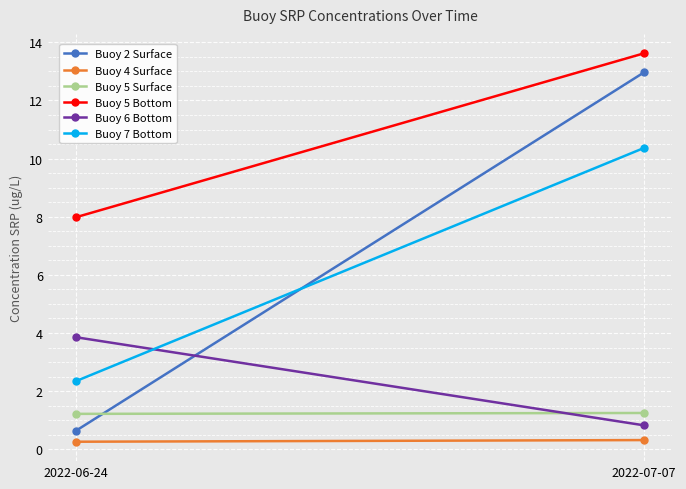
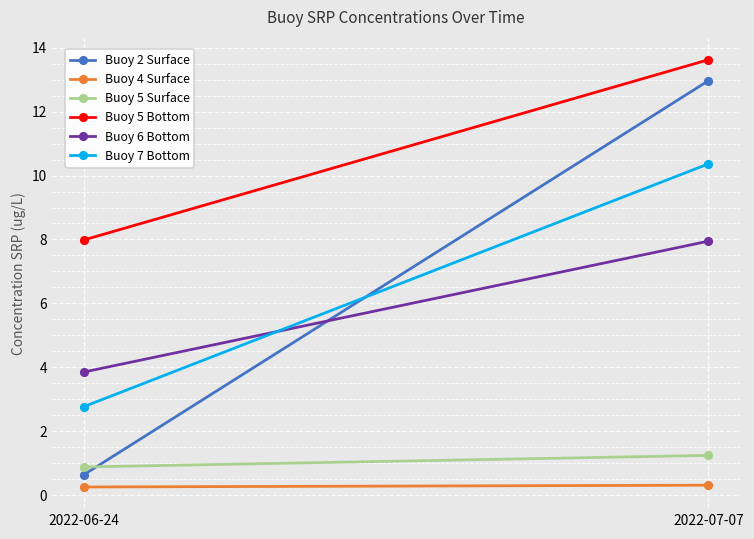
  {
    "Buoy 2 Surface": {
      "2022-06-24": 0.6,
      "2022-07-07": 13.0
    },
    "Buoy 4 Surface": {
      "2022-06-24": 0.3,
      "2022-07-07": 0.3
    },
    "Buoy 5 Surface": {
-     "2022-06-24": 1.2,
+     "2022-06-24": 0.9,
      "2022-07-07": 1.2
    },
    "Buoy 5 Bottom": {
      "2022-06-24": 8.0,
      "2022-07-07": 13.6
    },
    "Buoy 6 Bottom": {
      "2022-06-24": 3.9,
-     "2022-07-07": 0.8
+     "2022-07-07": 7.9
    },
    "Buoy 7 Bottom": {
-     "2022-06-24": 2.3,
+     "2022-06-24": 2.8,
      "2022-07-07": 10.4
    }
  }
